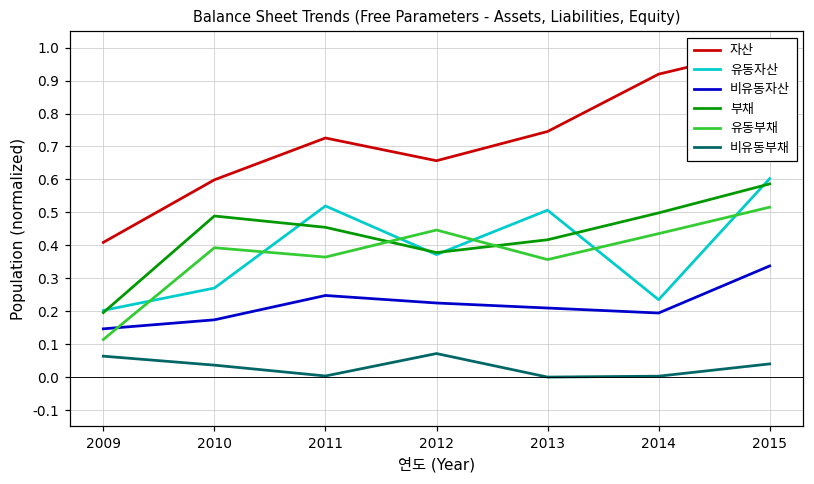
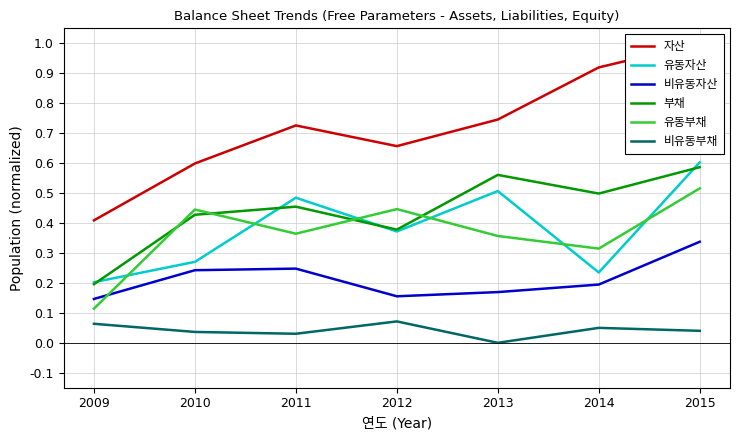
  {
    "자산": {
      "2009": 0.41,
      "2010": 0.60,
      "2011": 0.73,
      "2012": 0.66,
      "2013": 0.75,
      "2014": 0.92
    },
    "유동자산": {
      "2010": 0.27,
-     "2011": 0.52,
+     "2011": 0.48,
      "2013": 0.51,
      "2014": 0.23,
      "2015": 0.60
    },
    "비유동자산": {
      "2009": 0.15,
-     "2010": 0.17,
+     "2010": 0.24,
      "2011": 0.25,
-     "2012": 0.22,
-     "2013": 0.21,
+     "2012": 0.16,
+     "2013": 0.17,
      "2014": 0.19,
      "2015": 0.34
    },
    "부채": {
-     "2010": 0.49,
+     "2010": 0.43,
      "2011": 0.45,
-     "2013": 0.42,
+     "2013": 0.56,
      "2014": 0.50,
      "2015": 0.59
    },
    "유동부채": {
      "2009": 0.11,
-     "2010": 0.39,
+     "2010": 0.44,
      "2011": 0.36,
      "2012": 0.45,
      "2013": 0.36,
-     "2014": 0.44,
+     "2014": 0.31,
      "2015": 0.52
    },
    "비유동부채": {
      "2009": 0.06,
      "2010": 0.04,
-     "2011": 0.00,
+     "2011": 0.03,
      "2012": 0.07,
      "2013": 0.00,
-     "2014": 0.00,
+     "2014": 0.05,
      "2015": 0.04
    }
  }
